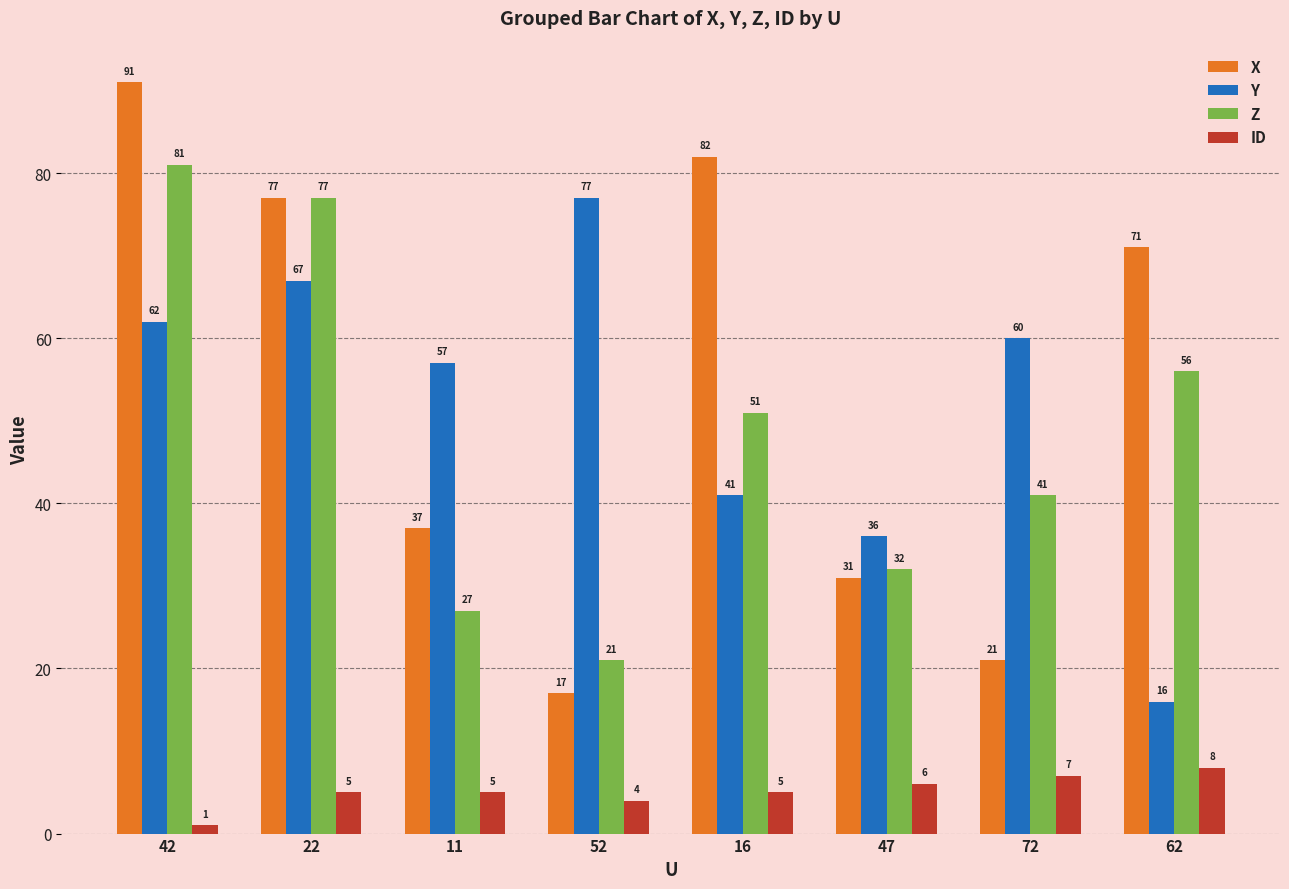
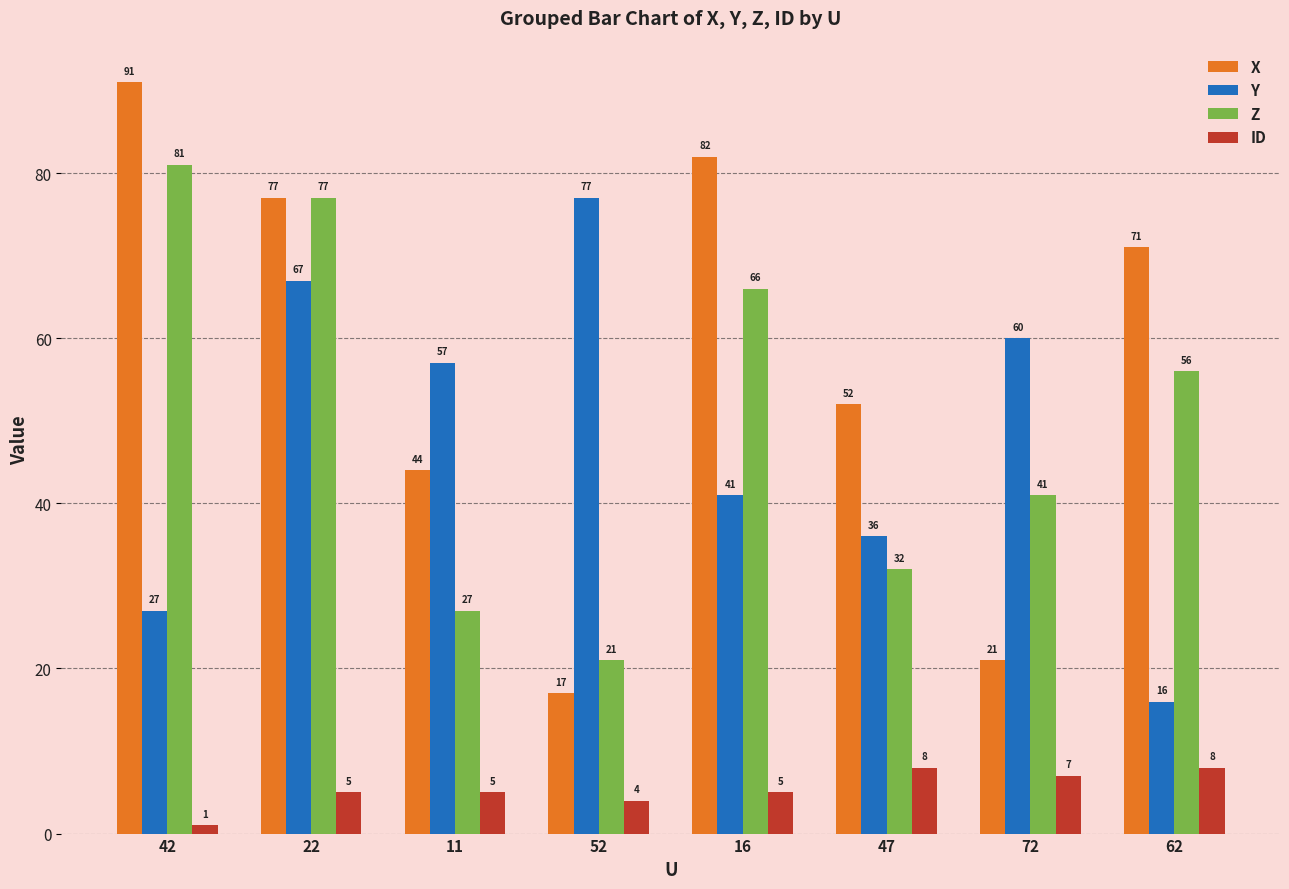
  {
    "X": {
      "42": 91,
      "22": 77,
-     "11": 37,
+     "11": 44,
      "52": 17,
      "16": 82,
-     "47": 31,
+     "47": 52,
      "72": 21,
      "62": 71
    },
    "Y": {
-     "42": 62,
+     "42": 27,
      "22": 67,
      "11": 57,
      "52": 77,
      "16": 41,
      "47": 36,
      "72": 60,
      "62": 16
    },
    "Z": {
      "42": 81,
      "22": 77,
      "11": 27,
      "52": 21,
-     "16": 51,
+     "16": 66,
      "47": 32,
      "72": 41,
      "62": 56
    },
    "ID": {
      "42": 1,
      "22": 5,
      "11": 5,
      "52": 4,
      "16": 5,
-     "47": 6,
+     "47": 8,
      "72": 7,
      "62": 8
    }
  }
